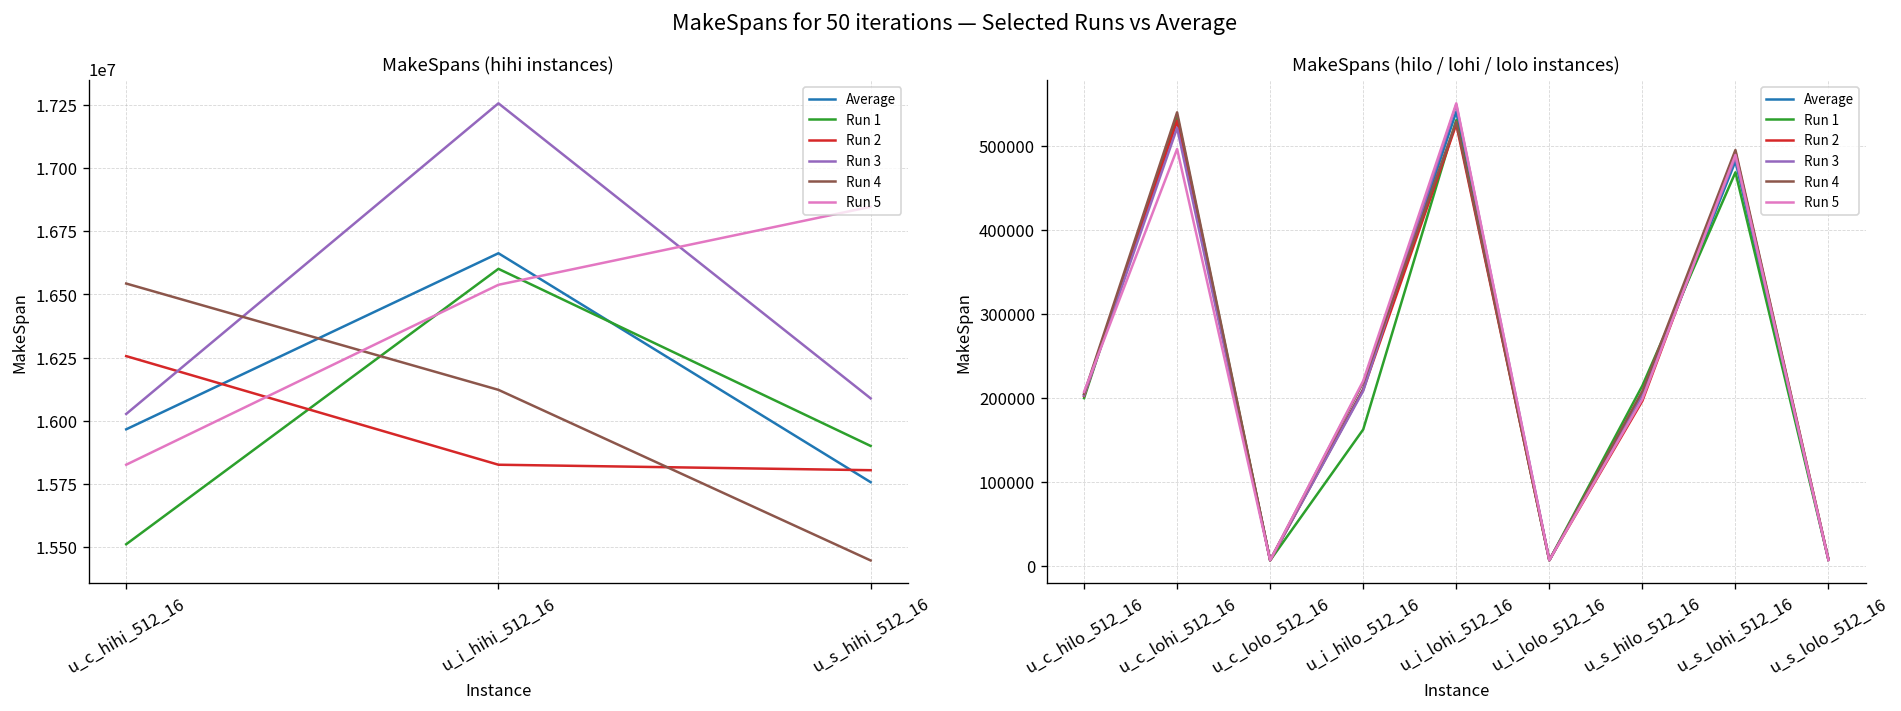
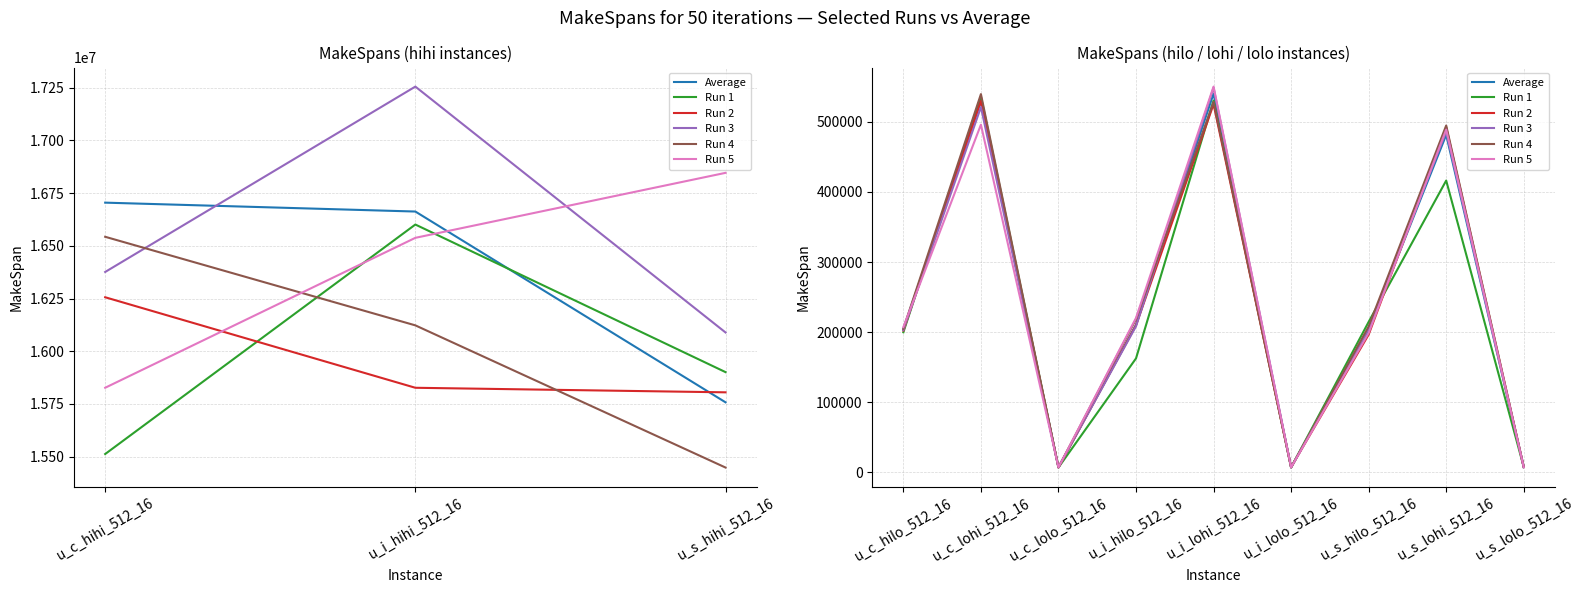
  {
    "MakeSpans (hihi instances)": {
      "Average": {
-       "u_c_hihi_512_16": 15970000,
+       "u_c_hihi_512_16": 16710000,
        "u_i_hihi_512_16": 16660000,
        "u_s_hihi_512_16": 15760000
      },
      "Run 1": {
        "u_c_hihi_512_16": 15510000,
        "u_i_hihi_512_16": 16600000,
        "u_s_hihi_512_16": 15900000
      },
      "Run 2": {
        "u_c_hihi_512_16": 16260000,
        "u_i_hihi_512_16": 15830000,
        "u_s_hihi_512_16": 15800000
      },
      "Run 3": {
-       "u_c_hihi_512_16": 16030000,
+       "u_c_hihi_512_16": 16380000,
        "u_i_hihi_512_16": 17260000,
        "u_s_hihi_512_16": 16090000
      },
      "Run 4": {
        "u_c_hihi_512_16": 16540000,
        "u_i_hihi_512_16": 16120000,
        "u_s_hihi_512_16": 15450000
      },
      "Run 5": {
        "u_c_hihi_512_16": 15830000,
        "u_i_hihi_512_16": 16540000,
        "u_s_hihi_512_16": 16850000
      }
    },
    "MakeSpans (hilo / lohi / lolo instances)": {
      "Average": {
        "u_i_lohi_512_16": 540000,
        "u_s_lohi_512_16": 480000
      },
      "Run 1": {
        "u_i_hilo_512_16": 160000,
        "u_s_hilo_512_16": 210000,
-       "u_s_lohi_512_16": 470000
+       "u_s_lohi_512_16": 420000
      },
      "Run 3": {
        "u_c_lohi_512_16": 520000
      },
      "Run 5": {
        "u_c_lohi_512_16": 500000
      }
    }
  }
